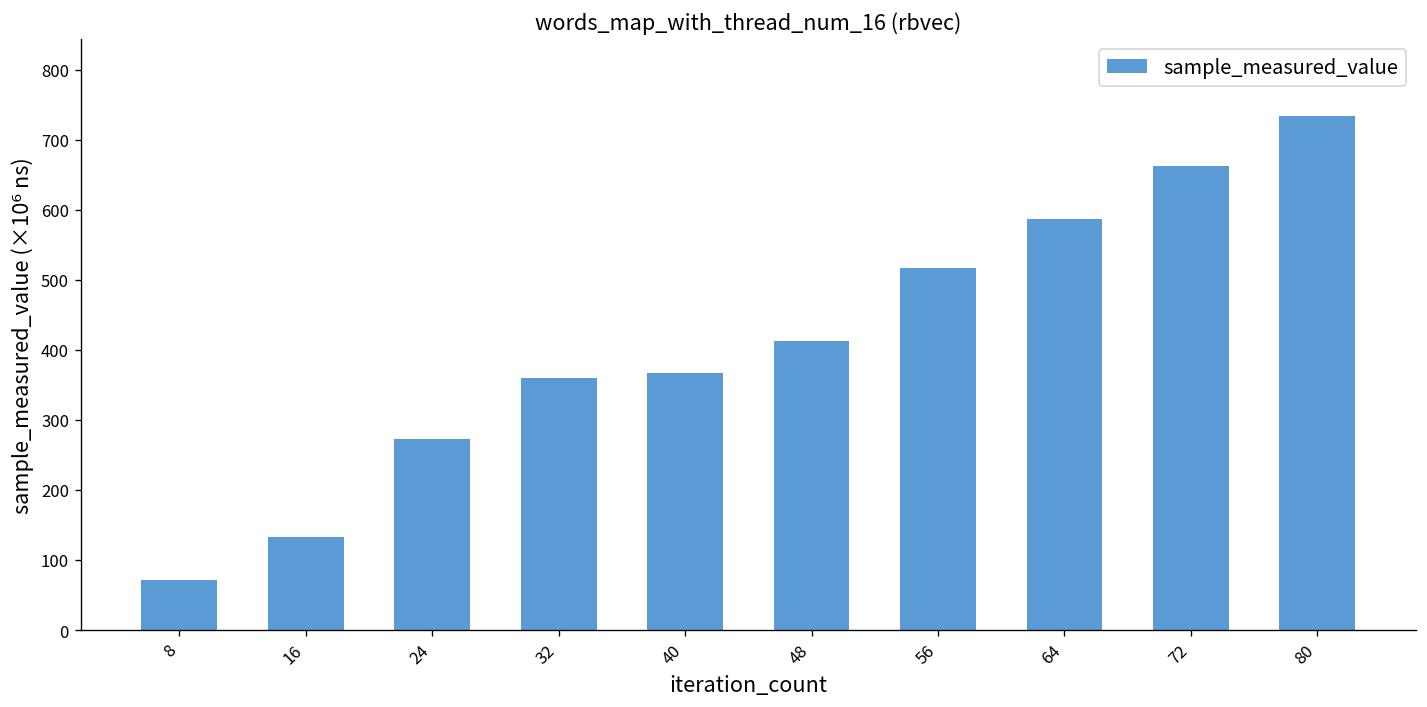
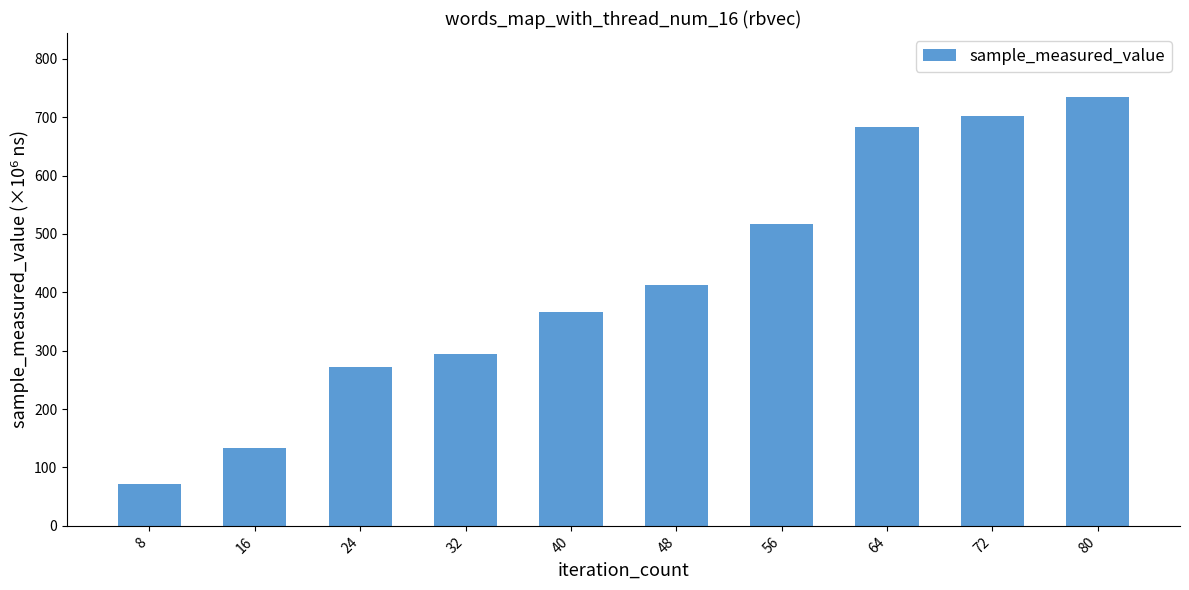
  {
    "8": 70,
    "16": 130,
    "24": 270,
-   "32": 360,
+   "32": 290,
    "40": 370,
    "48": 410,
    "56": 520,
-   "64": 590,
-   "72": 660,
+   "64": 680,
+   "72": 700,
    "80": 730
  }
